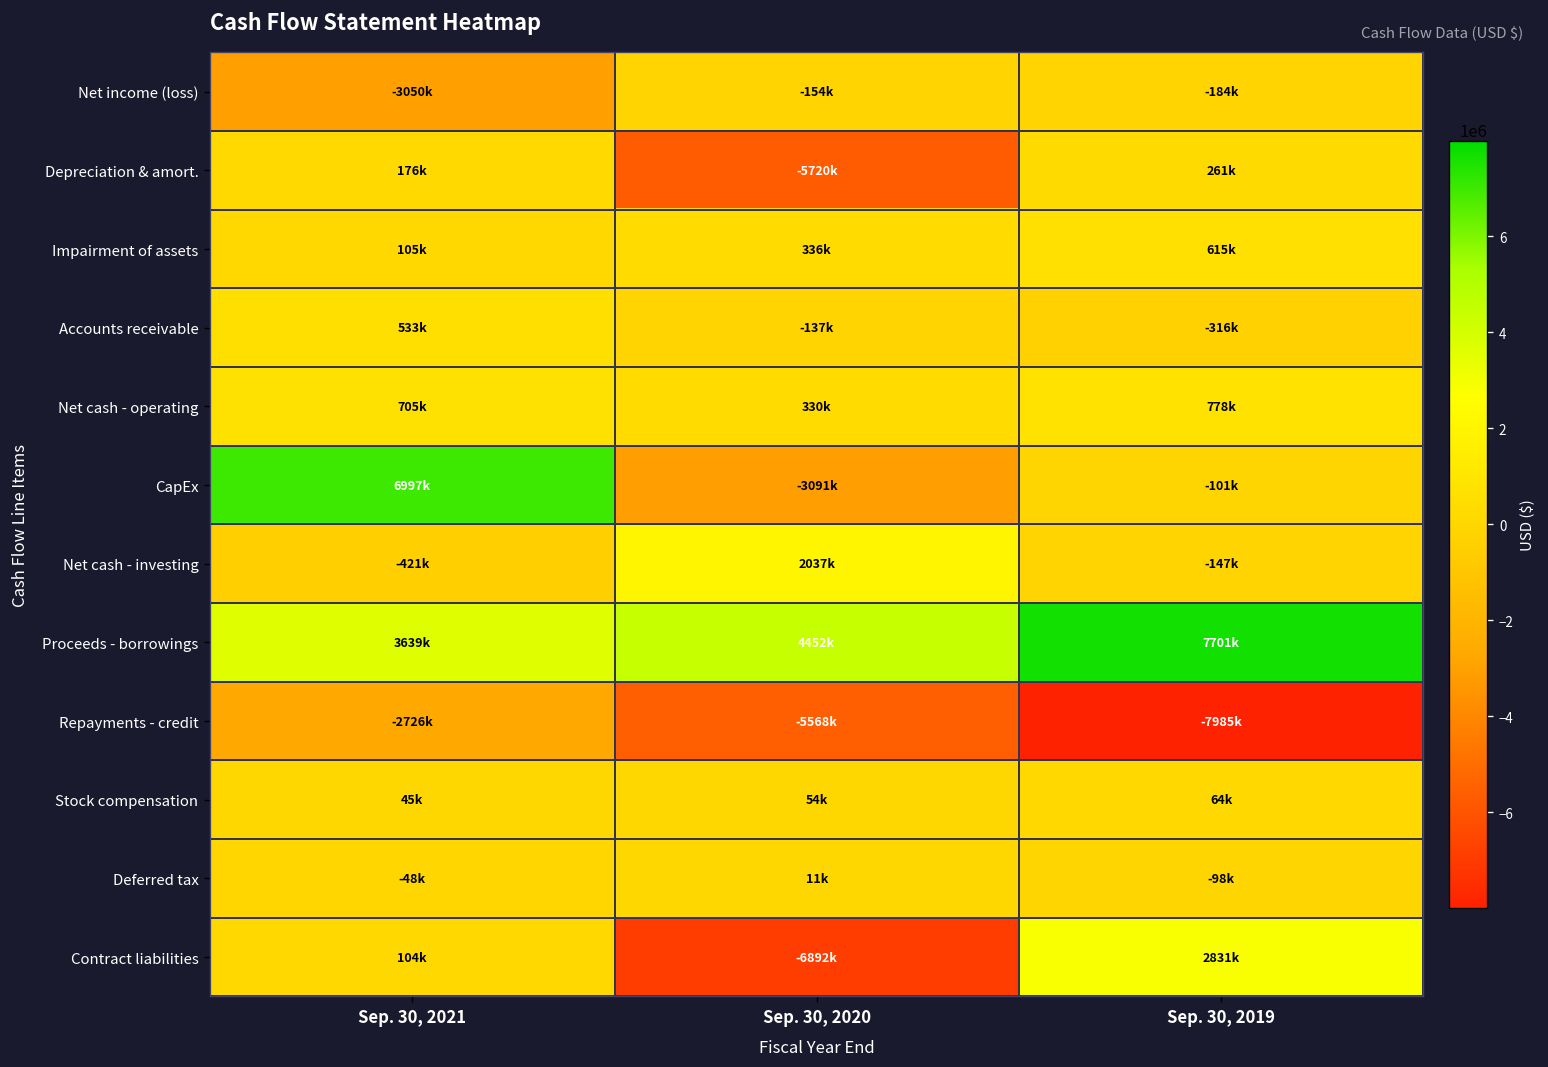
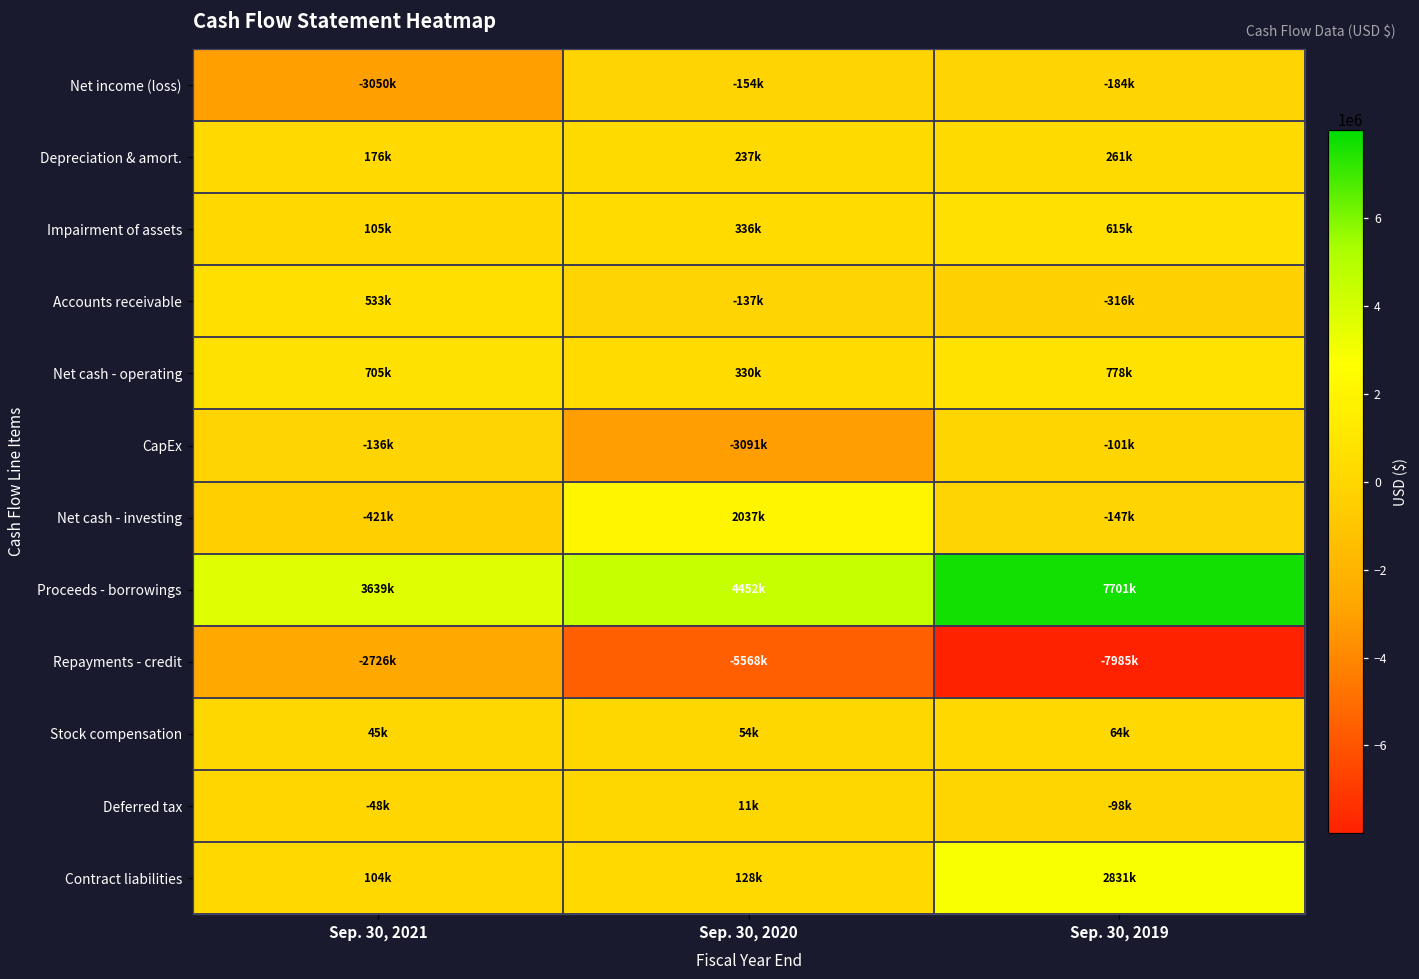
  {
    "Net income (loss)": {
      "Sep. 30, 2021": "-3050k",
      "Sep. 30, 2020": "-154k",
      "Sep. 30, 2019": "-184k"
    },
    "Depreciation & amort.": {
      "Sep. 30, 2021": "176k",
-     "Sep. 30, 2020": "-5720k",
+     "Sep. 30, 2020": "237k",
      "Sep. 30, 2019": "261k"
    },
    "Impairment of assets": {
      "Sep. 30, 2021": "105k",
      "Sep. 30, 2020": "336k",
      "Sep. 30, 2019": "615k"
    },
    "Accounts receivable": {
      "Sep. 30, 2021": "533k",
      "Sep. 30, 2020": "-137k",
      "Sep. 30, 2019": "-316k"
    },
    "Net cash - operating": {
      "Sep. 30, 2021": "705k",
      "Sep. 30, 2020": "330k",
      "Sep. 30, 2019": "778k"
    },
    "CapEx": {
-     "Sep. 30, 2021": "6997k",
+     "Sep. 30, 2021": "-136k",
      "Sep. 30, 2020": "-3091k",
      "Sep. 30, 2019": "-101k"
    },
    "Net cash - investing": {
      "Sep. 30, 2021": "-421k",
      "Sep. 30, 2020": "2037k",
      "Sep. 30, 2019": "-147k"
    },
    "Proceeds - borrowings": {
      "Sep. 30, 2021": "3639k",
      "Sep. 30, 2020": "4452k",
      "Sep. 30, 2019": "7701k"
    },
    "Repayments - credit": {
      "Sep. 30, 2021": "-2726k",
      "Sep. 30, 2020": "-5568k",
      "Sep. 30, 2019": "-7985k"
    },
    "Stock compensation": {
      "Sep. 30, 2021": "45k",
      "Sep. 30, 2020": "54k",
      "Sep. 30, 2019": "64k"
    },
    "Deferred tax": {
      "Sep. 30, 2021": "-48k",
      "Sep. 30, 2020": "11k",
      "Sep. 30, 2019": "-98k"
    },
    "Contract liabilities": {
      "Sep. 30, 2021": "104k",
-     "Sep. 30, 2020": "-6892k",
+     "Sep. 30, 2020": "128k",
      "Sep. 30, 2019": "2831k"
    }
  }
